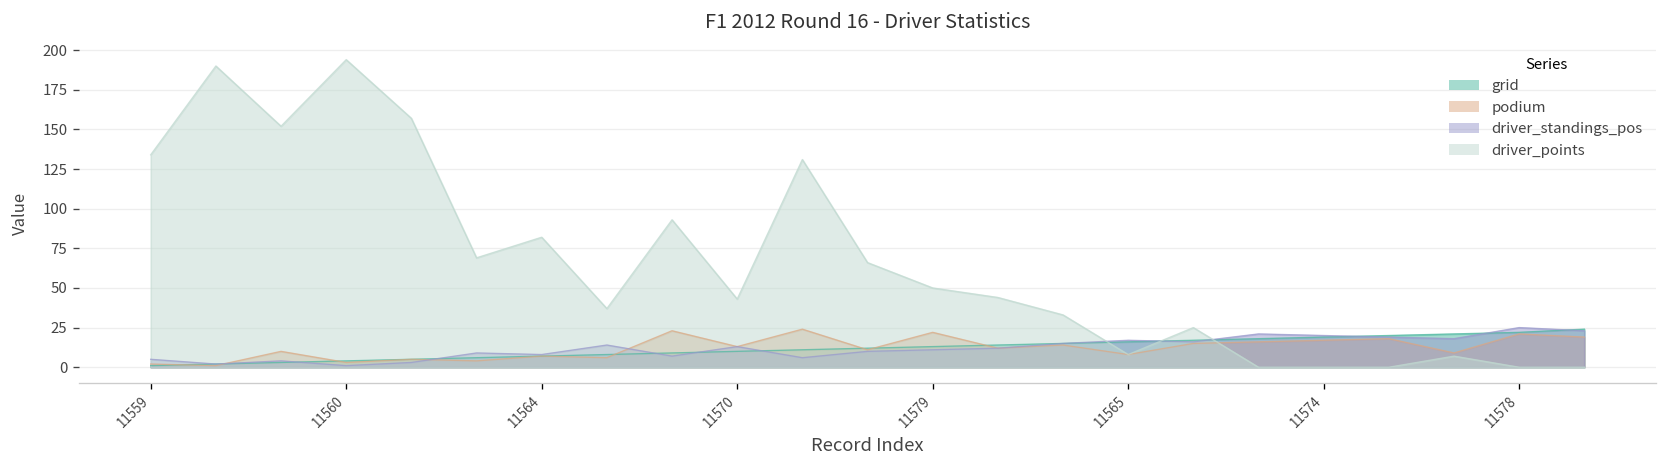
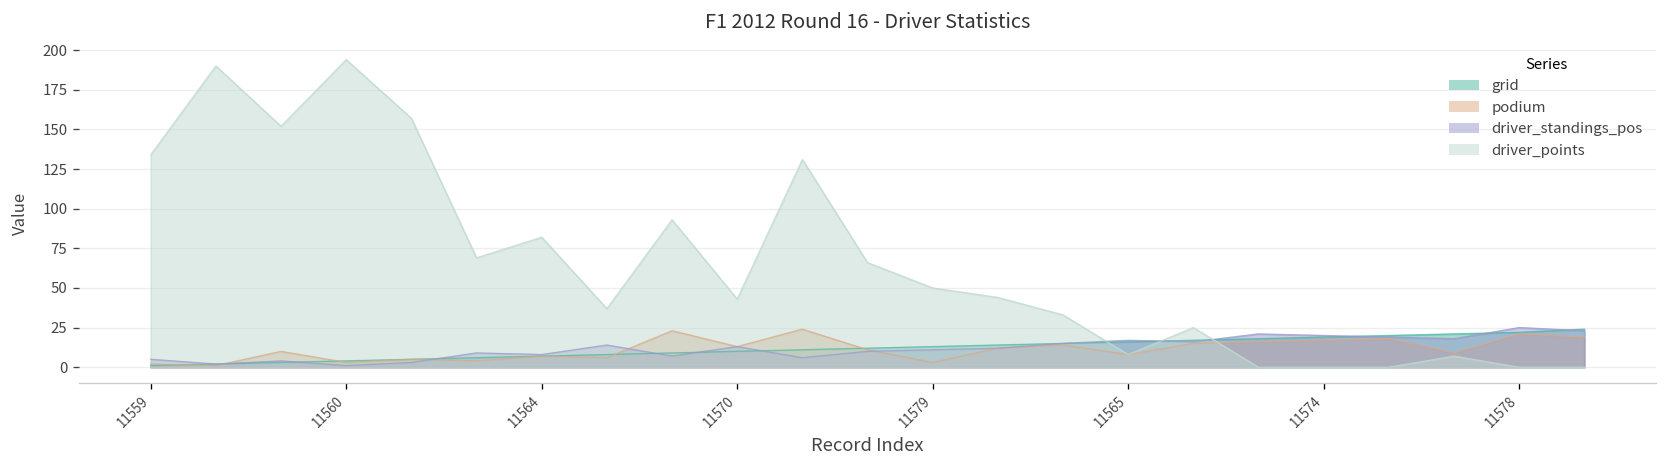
  {
    "grid": {
      "11570": 10,
      "11579": 13
    },
    "podium": {
-     "11579": 22,
+     "11579": 3,
      "11574": 17
    }
  }
